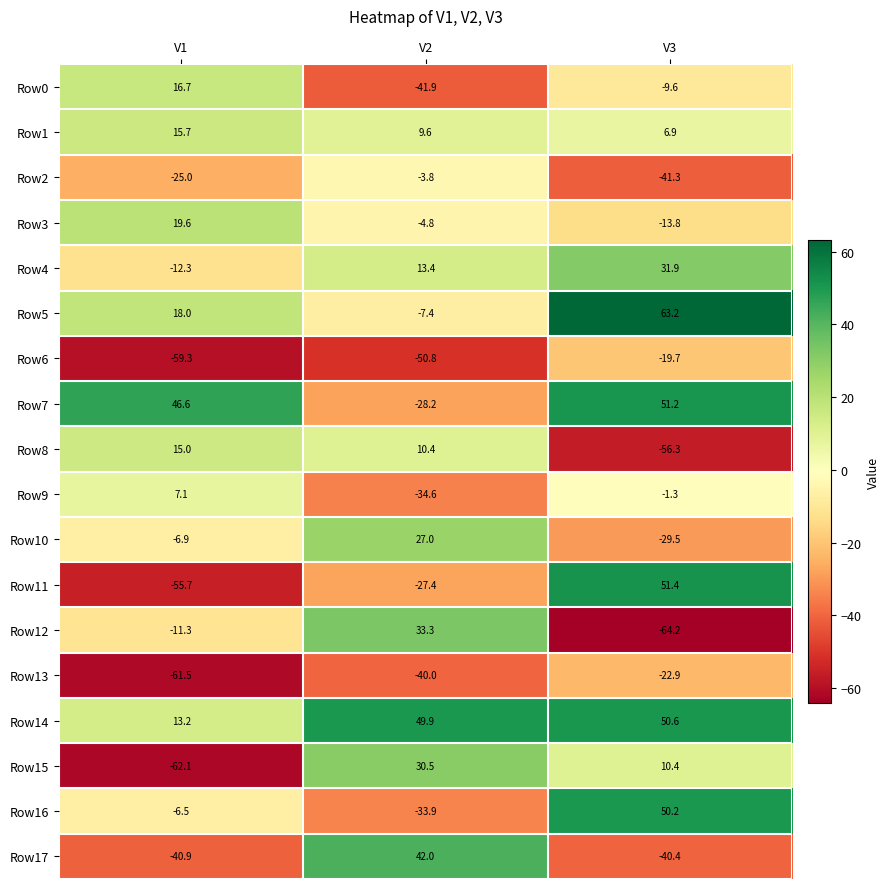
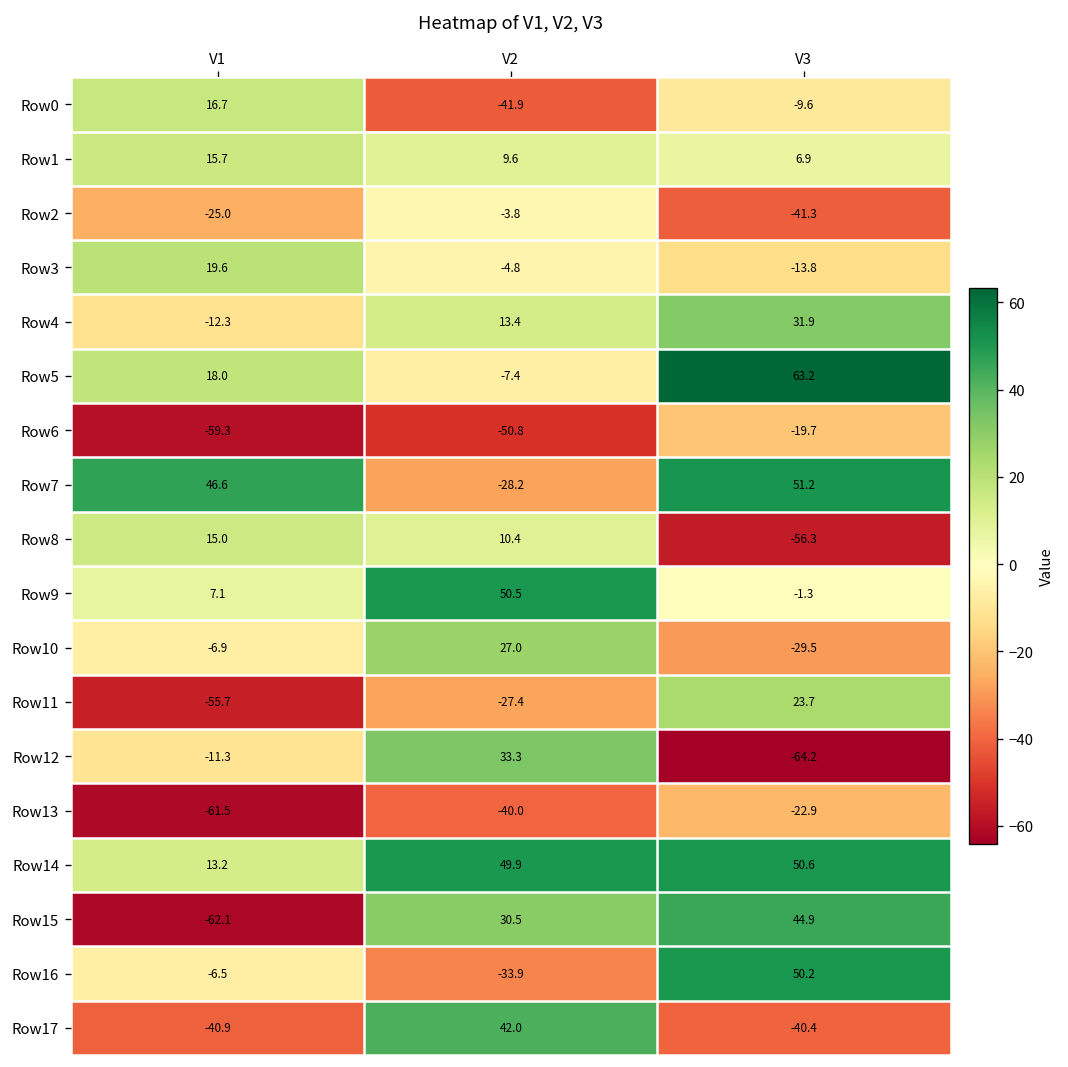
  {
    "Row0": {
      "V1": 16.7,
      "V2": -41.9,
      "V3": -9.6
    },
    "Row1": {
      "V1": 15.7,
      "V2": 9.6,
      "V3": 6.9
    },
    "Row2": {
      "V1": -25.0,
      "V2": -3.8,
      "V3": -41.3
    },
    "Row3": {
      "V1": 19.6,
      "V2": -4.8,
      "V3": -13.8
    },
    "Row4": {
      "V1": -12.3,
      "V2": 13.4,
      "V3": 31.9
    },
    "Row5": {
      "V1": 18.0,
      "V2": -7.4,
      "V3": 63.2
    },
    "Row6": {
      "V1": -59.3,
      "V2": -50.8,
      "V3": -19.7
    },
    "Row7": {
      "V1": 46.6,
      "V2": -28.2,
      "V3": 51.2
    },
    "Row8": {
      "V1": 15.0,
      "V2": 10.4,
      "V3": -56.3
    },
    "Row9": {
      "V1": 7.1,
-     "V2": -34.6,
+     "V2": 50.5,
      "V3": -1.3
    },
    "Row10": {
      "V1": -6.9,
      "V2": 27.0,
      "V3": -29.5
    },
    "Row11": {
      "V1": -55.7,
      "V2": -27.4,
-     "V3": 51.4
+     "V3": 23.7
    },
    "Row12": {
      "V1": -11.3,
      "V2": 33.3,
      "V3": -64.2
    },
    "Row13": {
      "V1": -61.5,
      "V2": -40.0,
      "V3": -22.9
    },
    "Row14": {
      "V1": 13.2,
      "V2": 49.9,
      "V3": 50.6
    },
    "Row15": {
      "V1": -62.1,
      "V2": 30.5,
-     "V3": 10.4
+     "V3": 44.9
    },
    "Row16": {
      "V1": -6.5,
      "V2": -33.9,
      "V3": 50.2
    },
    "Row17": {
      "V1": -40.9,
      "V2": 42.0,
      "V3": -40.4
    }
  }
